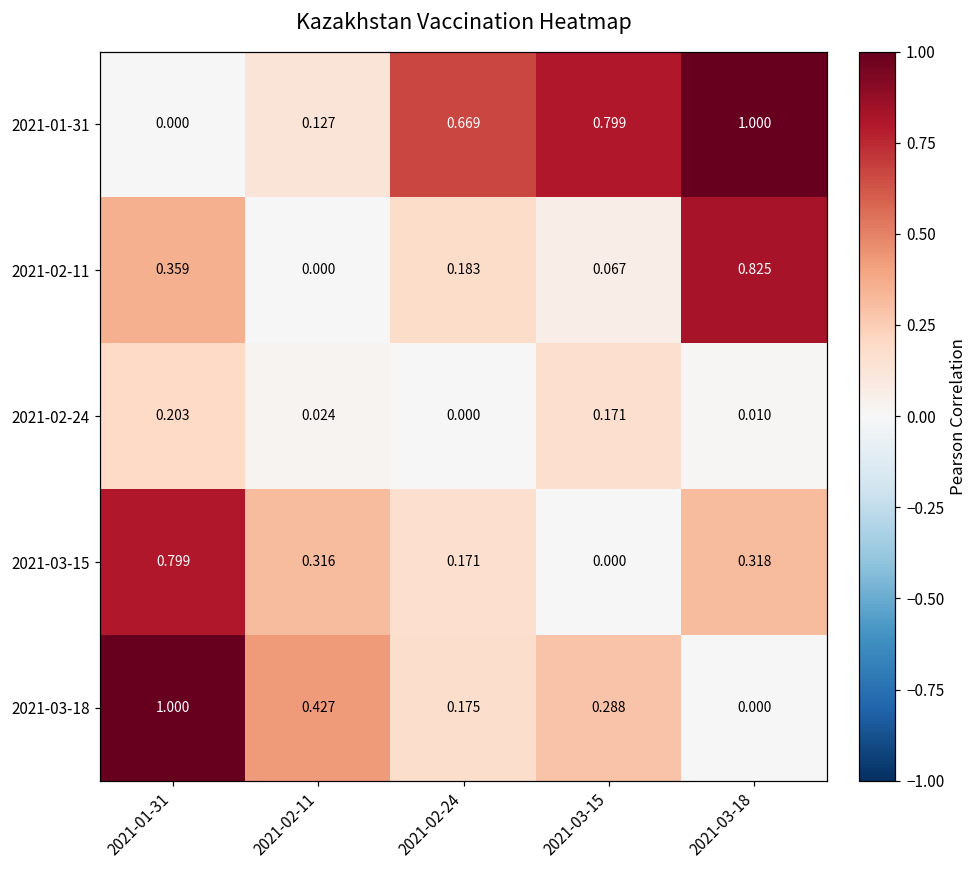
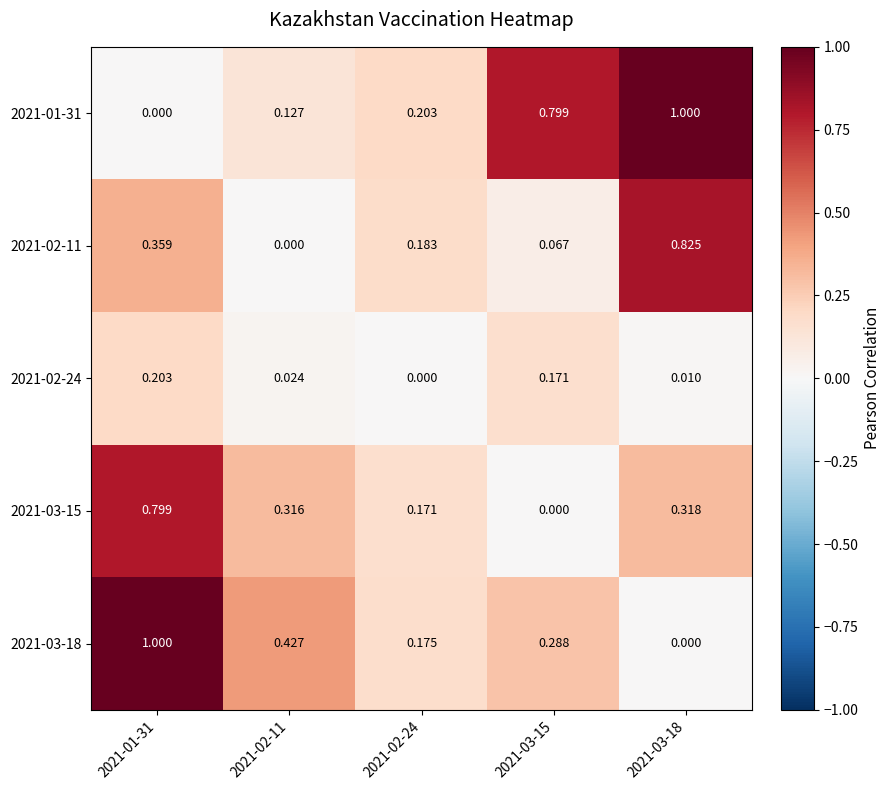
  {
    "2021-01-31": {
      "2021-01-31": 0.000,
      "2021-02-11": 0.127,
-     "2021-02-24": 0.669,
+     "2021-02-24": 0.203,
      "2021-03-15": 0.799,
      "2021-03-18": 1.000
    },
    "2021-02-11": {
      "2021-01-31": 0.359,
      "2021-02-11": 0.000,
      "2021-02-24": 0.183,
      "2021-03-15": 0.067,
      "2021-03-18": 0.825
    },
    "2021-02-24": {
      "2021-01-31": 0.203,
      "2021-02-11": 0.024,
      "2021-02-24": 0.000,
      "2021-03-15": 0.171,
      "2021-03-18": 0.010
    },
    "2021-03-15": {
      "2021-01-31": 0.799,
      "2021-02-11": 0.316,
      "2021-02-24": 0.171,
      "2021-03-15": 0.000,
      "2021-03-18": 0.318
    },
    "2021-03-18": {
      "2021-01-31": 1.000,
      "2021-02-11": 0.427,
      "2021-02-24": 0.175,
      "2021-03-15": 0.288,
      "2021-03-18": 0.000
    }
  }
